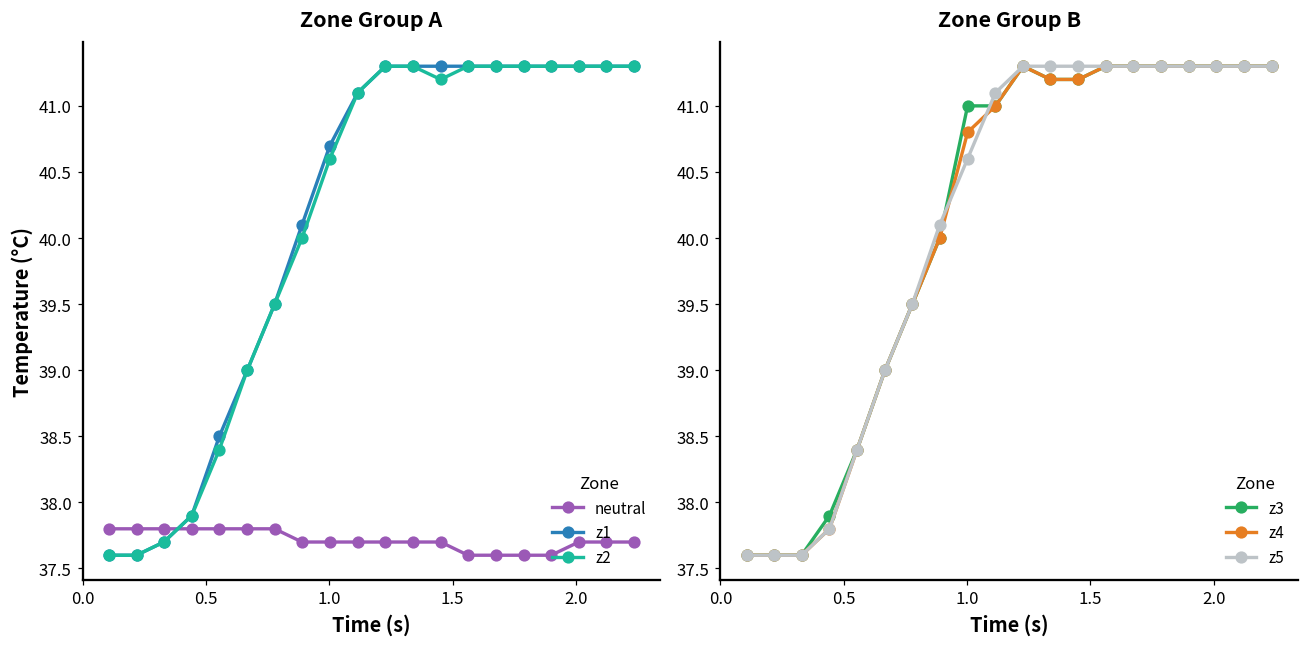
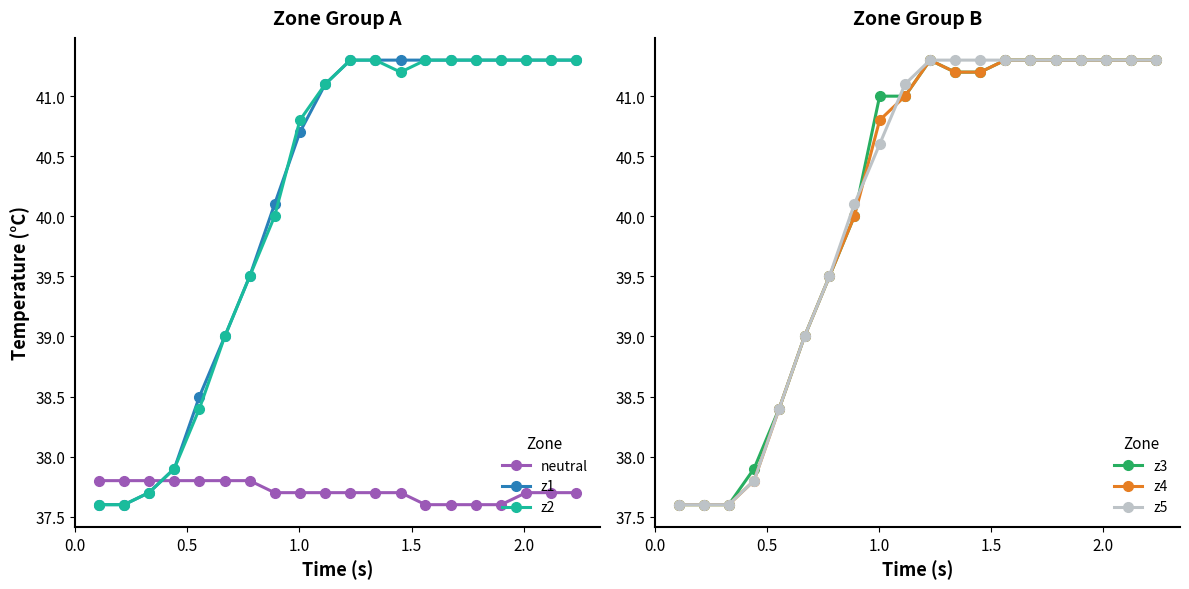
  {
    "Zone Group A": {
      "neutral": {
        "1.0": 37.7
      },
      "z1": {
        "1.0": 40.7
      },
      "z2": {
-       "1.0": 40.6
+       "1.0": 40.8
      }
    },
    "Zone Group B": {
      "z3": {
        "1.0": 41.00
      },
      "z4": {
        "1.0": 40.80
      },
      "z5": {
        "1.0": 40.60
      }
    }
  }
